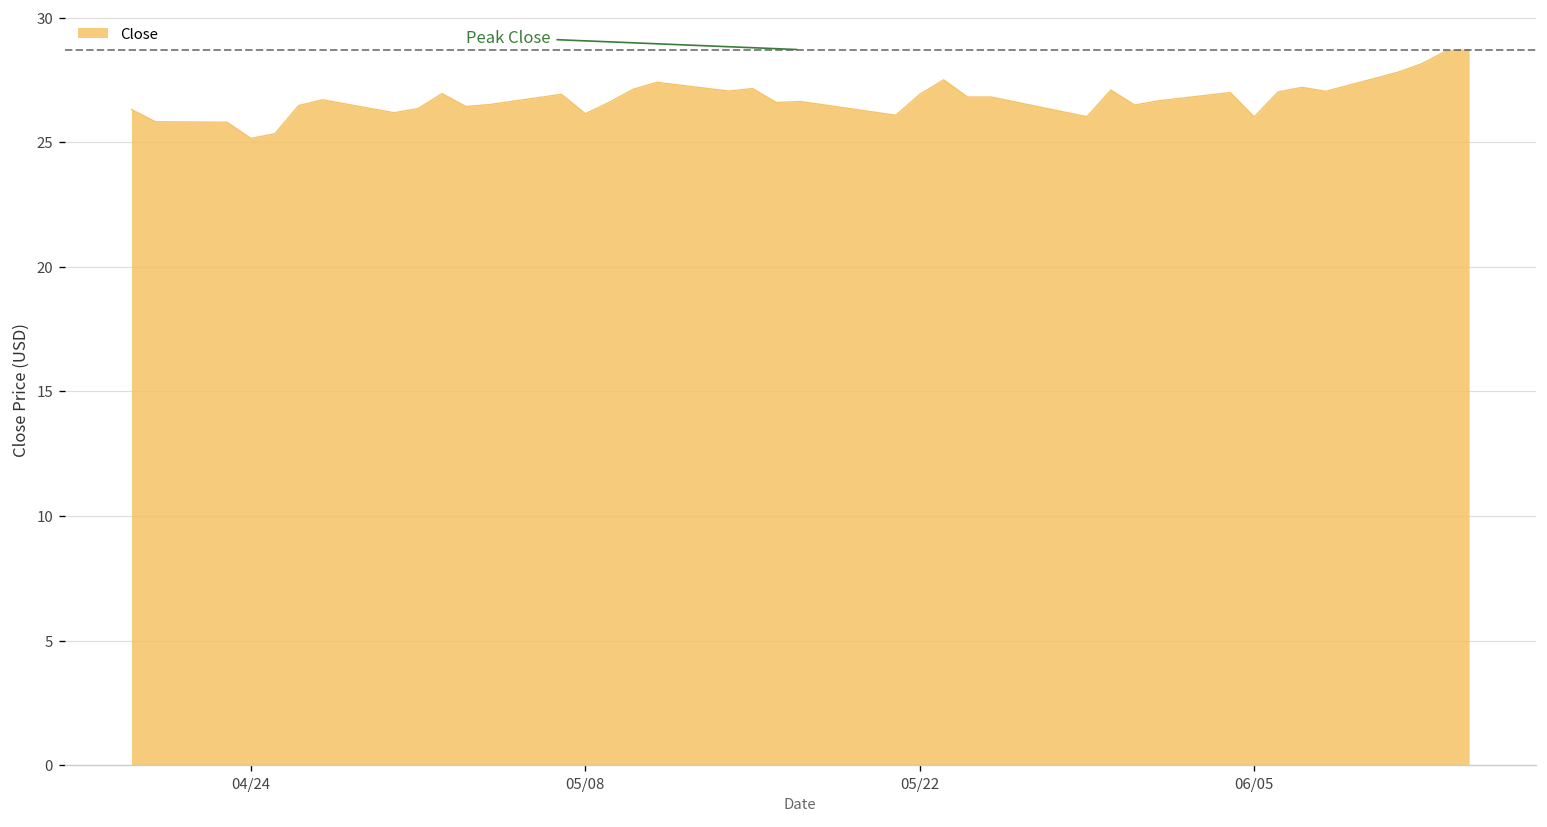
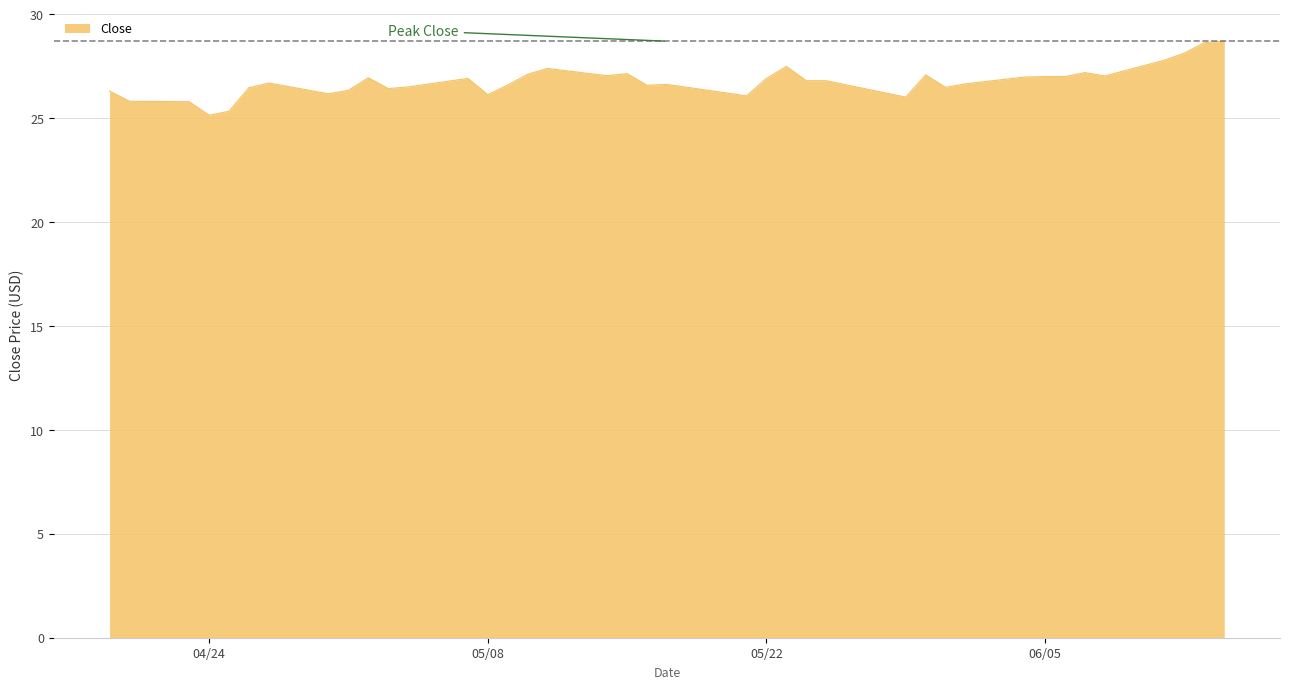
  {
    "04/24": 25.1,
    "05/08": 26.1,
    "05/22": 26.9,
-   "06/05": 26.0
+   "06/05": 27.0
  }
